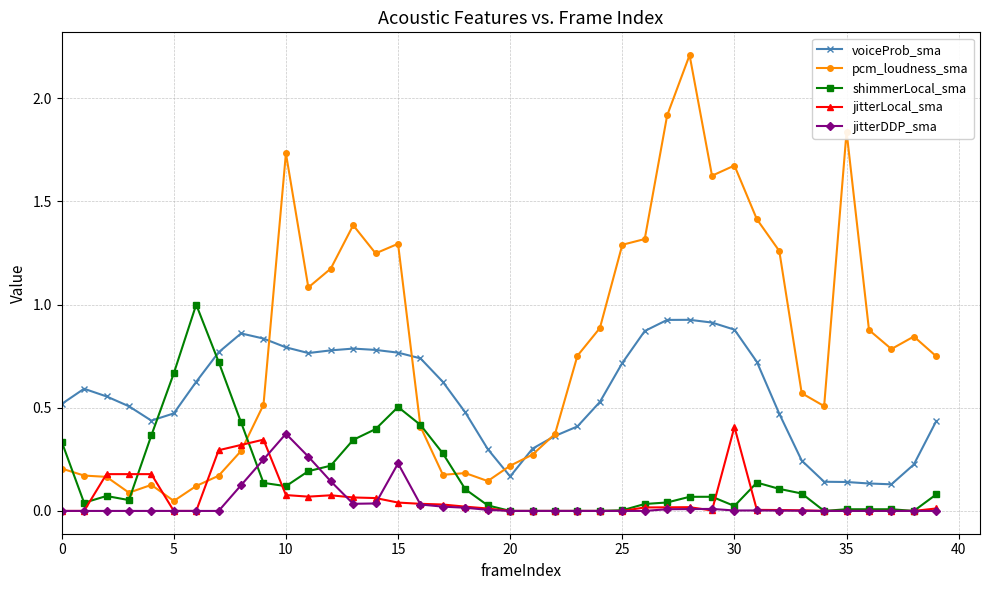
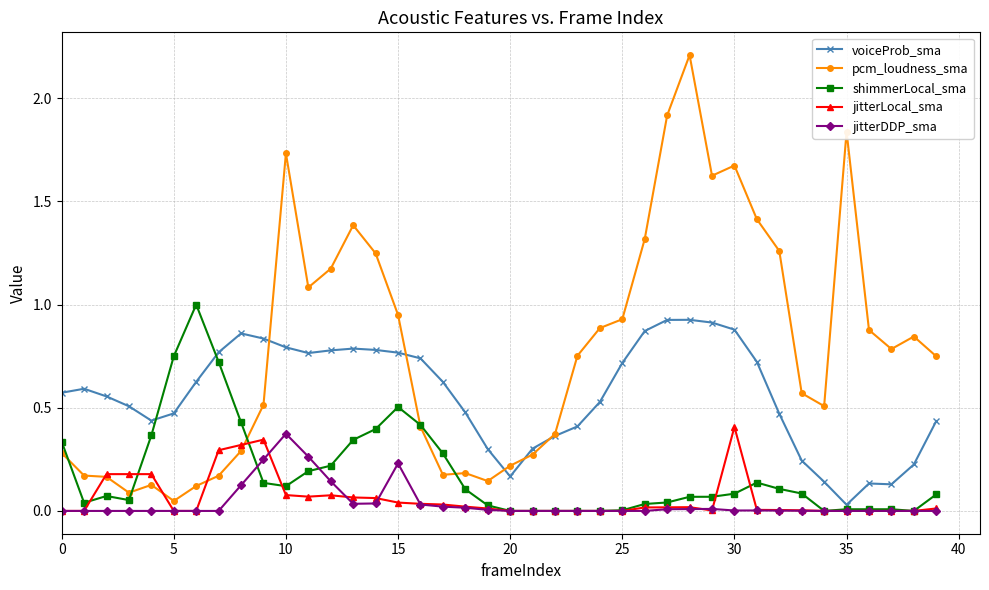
  {
    "voiceProb_sma": {
-     "0": 0.52,
+     "0": 0.57,
      "5": 0.47,
      "10": 0.79,
      "15": 0.77,
      "20": 0.17,
      "25": 0.72,
      "30": 0.88,
-     "35": 0.14
+     "35": 0.03
    },
    "pcm_loudness_sma": {
-     "0": 0.21,
+     "0": 0.28,
      "5": 0.05,
      "10": 1.73,
-     "15": 1.29,
+     "15": 0.95,
      "20": 0.22,
-     "25": 1.29,
+     "25": 0.93,
      "30": 1.67
    },
    "shimmerLocal_sma": {
      "0": 0.34,
-     "5": 0.67,
+     "5": 0.75,
      "10": 0.12,
      "15": 0.50,
-     "30": 0.02
+     "30": 0.08
    },
    "jitterLocal_sma": {
      "10": 0.08,
      "15": 0.04,
      "30": 0.41
    },
    "jitterDDP_sma": {
      "10": 0.37,
      "15": 0.23,
      "30": 0.00
    }
  }
